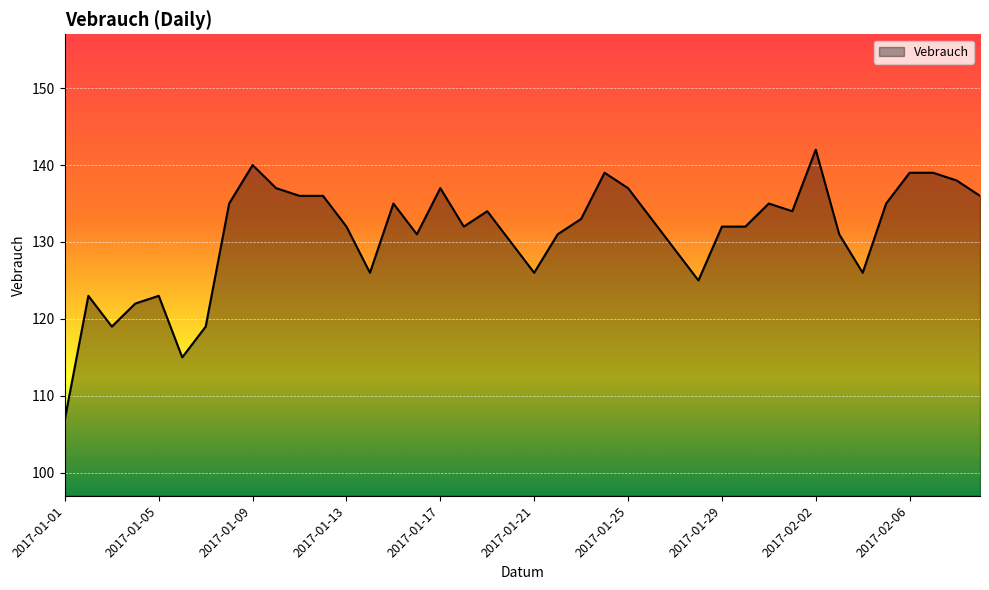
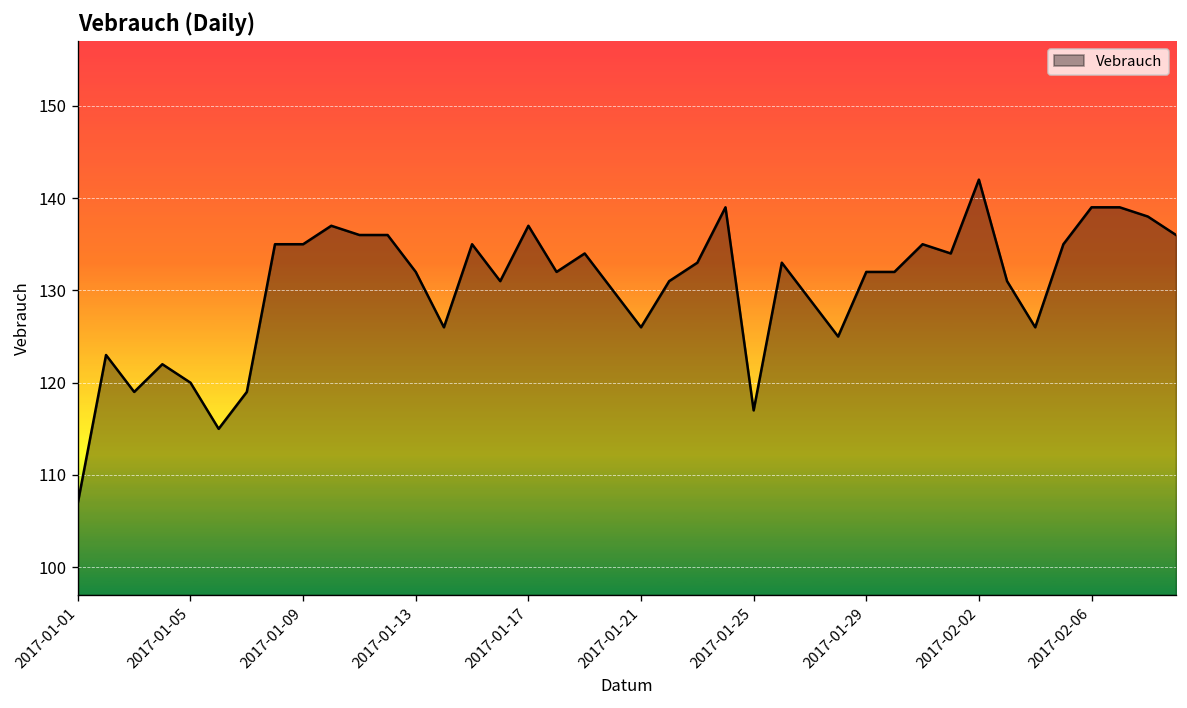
  {
    "2017-01-01": 107,
-   "2017-01-05": 123,
-   "2017-01-09": 140,
+   "2017-01-05": 120,
+   "2017-01-09": 135,
    "2017-01-13": 132,
    "2017-01-17": 137,
    "2017-01-21": 126,
-   "2017-01-25": 137,
+   "2017-01-25": 117,
    "2017-01-29": 132,
    "2017-02-02": 142,
    "2017-02-06": 139
  }
